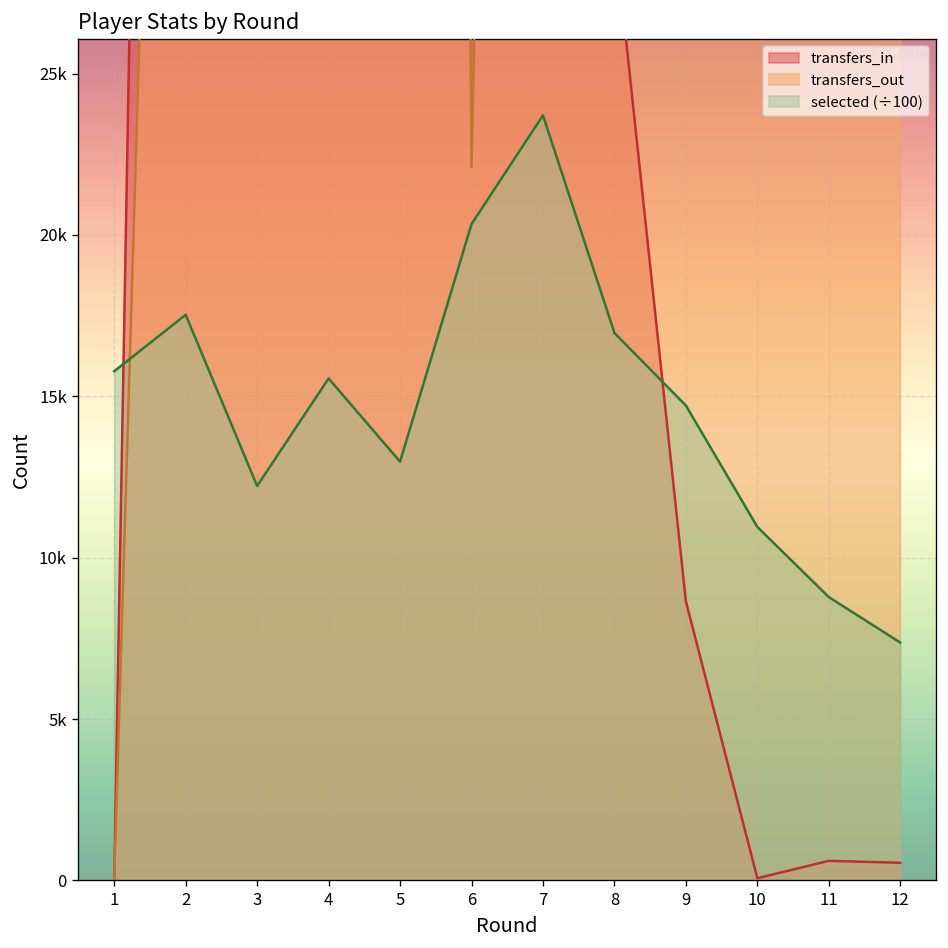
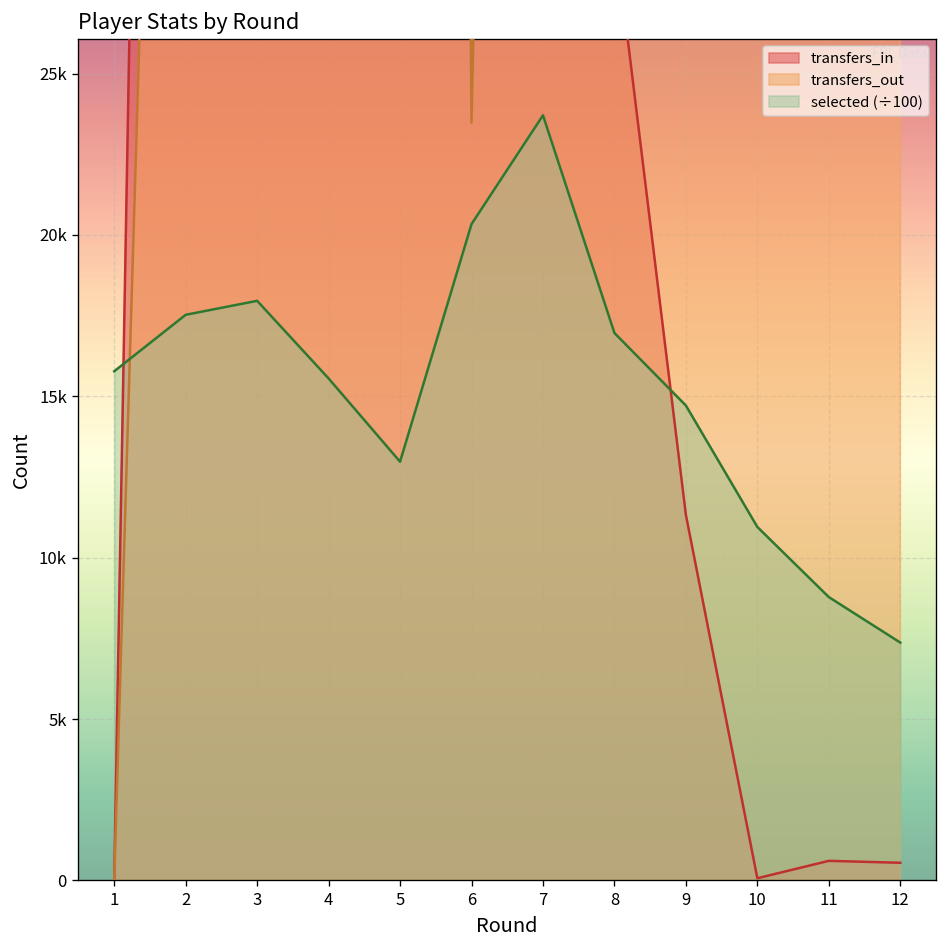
  {
    "transfers_in": {
-     "9": 8600,
+     "9": 11300,
      "10": 100,
      "11": 600,
      "12": 500
    },
    "transfers_out": {
-     "6": 22100
+     "6": 23500
    },
    "selected (÷100)": {
      "1": 15800,
      "2": 17500,
-     "3": 12200,
+     "3": 18000,
      "4": 15600,
      "5": 13000,
      "6": 20300,
      "7": 23700,
      "8": 17000,
      "9": 14700,
      "10": 11000,
      "11": 8800,
      "12": 7400
    }
  }
